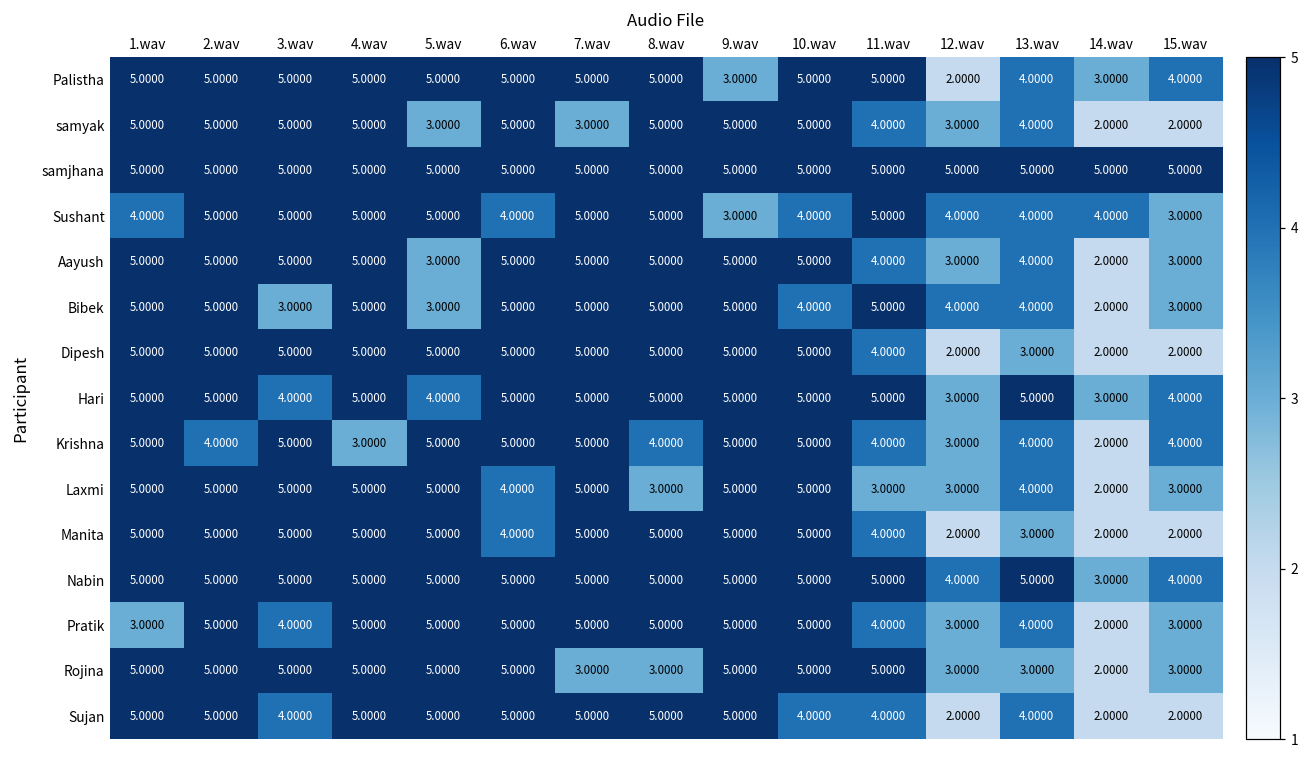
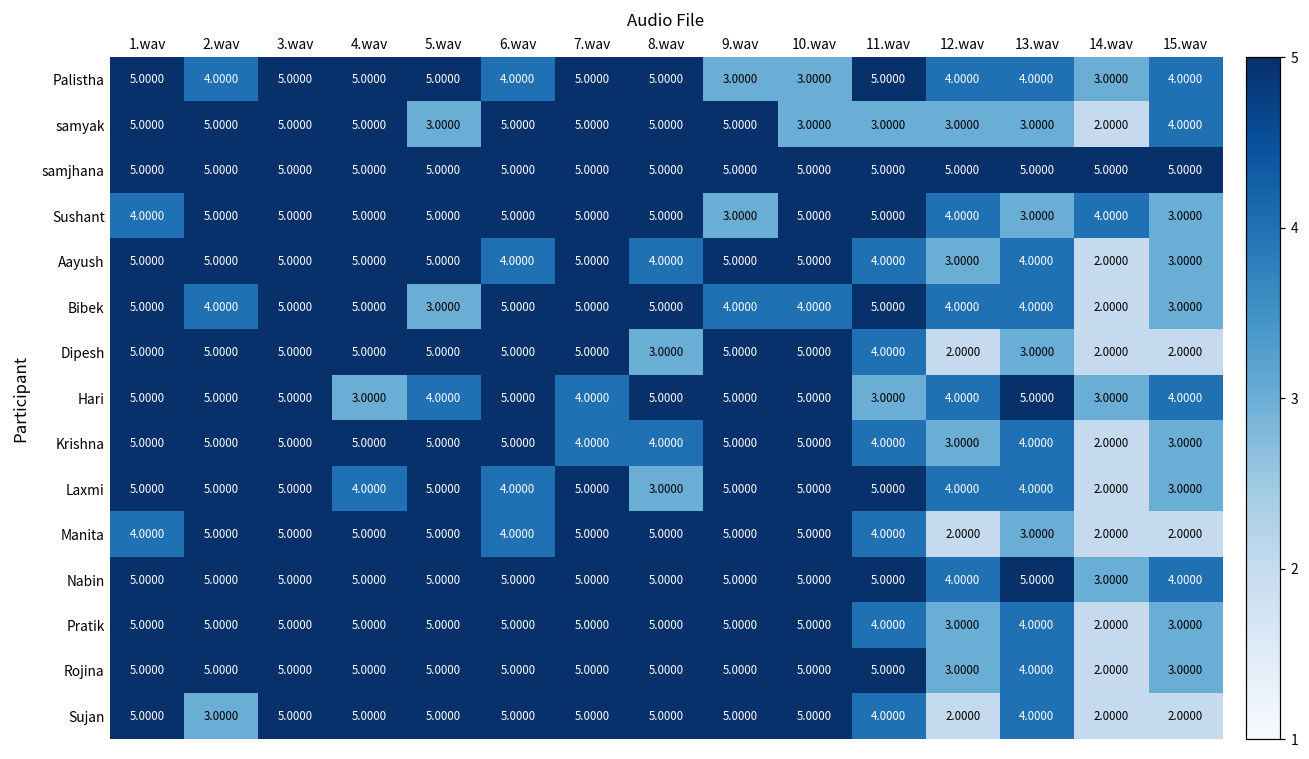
  {
    "Palistha": {
      "1.wav": 5.0000,
-     "2.wav": 5.0000,
+     "2.wav": 4.0000,
      "3.wav": 5.0000,
      "4.wav": 5.0000,
      "5.wav": 5.0000,
-     "6.wav": 5.0000,
+     "6.wav": 4.0000,
      "7.wav": 5.0000,
      "8.wav": 5.0000,
      "9.wav": 3.0000,
-     "10.wav": 5.0000,
+     "10.wav": 3.0000,
      "11.wav": 5.0000,
-     "12.wav": 2.0000,
+     "12.wav": 4.0000,
      "13.wav": 4.0000,
      "14.wav": 3.0000,
      "15.wav": 4.0000
    },
    "samyak": {
      "1.wav": 5.0000,
      "2.wav": 5.0000,
      "3.wav": 5.0000,
      "4.wav": 5.0000,
      "5.wav": 3.0000,
      "6.wav": 5.0000,
-     "7.wav": 3.0000,
+     "7.wav": 5.0000,
      "8.wav": 5.0000,
      "9.wav": 5.0000,
-     "10.wav": 5.0000,
-     "11.wav": 4.0000,
+     "10.wav": 3.0000,
+     "11.wav": 3.0000,
      "12.wav": 3.0000,
-     "13.wav": 4.0000,
+     "13.wav": 3.0000,
      "14.wav": 2.0000,
-     "15.wav": 2.0000
+     "15.wav": 4.0000
    },
    "Sushant": {
      "1.wav": 4.0000,
      "2.wav": 5.0000,
      "3.wav": 5.0000,
      "4.wav": 5.0000,
      "5.wav": 5.0000,
-     "6.wav": 4.0000,
+     "6.wav": 5.0000,
      "7.wav": 5.0000,
      "8.wav": 5.0000,
      "9.wav": 3.0000,
-     "10.wav": 4.0000,
+     "10.wav": 5.0000,
      "11.wav": 5.0000,
      "12.wav": 4.0000,
-     "13.wav": 4.0000,
+     "13.wav": 3.0000,
      "14.wav": 4.0000,
      "15.wav": 3.0000
    },
    "Aayush": {
      "1.wav": 5.0000,
      "2.wav": 5.0000,
      "3.wav": 5.0000,
      "4.wav": 5.0000,
-     "5.wav": 3.0000,
-     "6.wav": 5.0000,
+     "5.wav": 5.0000,
+     "6.wav": 4.0000,
      "7.wav": 5.0000,
-     "8.wav": 5.0000,
+     "8.wav": 4.0000,
      "9.wav": 5.0000,
      "10.wav": 5.0000,
      "11.wav": 4.0000,
      "12.wav": 3.0000,
      "13.wav": 4.0000,
      "14.wav": 2.0000,
      "15.wav": 3.0000
    },
    "Bibek": {
      "1.wav": 5.0000,
-     "2.wav": 5.0000,
-     "3.wav": 3.0000,
+     "2.wav": 4.0000,
+     "3.wav": 5.0000,
      "4.wav": 5.0000,
      "5.wav": 3.0000,
      "6.wav": 5.0000,
      "7.wav": 5.0000,
      "8.wav": 5.0000,
-     "9.wav": 5.0000,
+     "9.wav": 4.0000,
      "10.wav": 4.0000,
      "11.wav": 5.0000,
      "12.wav": 4.0000,
      "13.wav": 4.0000,
      "14.wav": 2.0000,
      "15.wav": 3.0000
    },
    "Dipesh": {
      "1.wav": 5.0000,
      "2.wav": 5.0000,
      "3.wav": 5.0000,
      "4.wav": 5.0000,
      "5.wav": 5.0000,
      "6.wav": 5.0000,
      "7.wav": 5.0000,
-     "8.wav": 5.0000,
+     "8.wav": 3.0000,
      "9.wav": 5.0000,
      "10.wav": 5.0000,
      "11.wav": 4.0000,
      "12.wav": 2.0000,
      "13.wav": 3.0000,
      "14.wav": 2.0000,
      "15.wav": 2.0000
    },
    "Hari": {
      "1.wav": 5.0000,
      "2.wav": 5.0000,
-     "3.wav": 4.0000,
-     "4.wav": 5.0000,
+     "3.wav": 5.0000,
+     "4.wav": 3.0000,
      "5.wav": 4.0000,
      "6.wav": 5.0000,
-     "7.wav": 5.0000,
+     "7.wav": 4.0000,
      "8.wav": 5.0000,
      "9.wav": 5.0000,
      "10.wav": 5.0000,
-     "11.wav": 5.0000,
-     "12.wav": 3.0000,
+     "11.wav": 3.0000,
+     "12.wav": 4.0000,
      "13.wav": 5.0000,
      "14.wav": 3.0000,
      "15.wav": 4.0000
    },
    "Krishna": {
      "1.wav": 5.0000,
-     "2.wav": 4.0000,
+     "2.wav": 5.0000,
      "3.wav": 5.0000,
-     "4.wav": 3.0000,
+     "4.wav": 5.0000,
      "5.wav": 5.0000,
      "6.wav": 5.0000,
-     "7.wav": 5.0000,
+     "7.wav": 4.0000,
      "8.wav": 4.0000,
      "9.wav": 5.0000,
      "10.wav": 5.0000,
      "11.wav": 4.0000,
      "12.wav": 3.0000,
      "13.wav": 4.0000,
      "14.wav": 2.0000,
-     "15.wav": 4.0000
+     "15.wav": 3.0000
    },
    "Laxmi": {
      "1.wav": 5.0000,
      "2.wav": 5.0000,
      "3.wav": 5.0000,
-     "4.wav": 5.0000,
+     "4.wav": 4.0000,
      "5.wav": 5.0000,
      "6.wav": 4.0000,
      "7.wav": 5.0000,
      "8.wav": 3.0000,
      "9.wav": 5.0000,
      "10.wav": 5.0000,
-     "11.wav": 3.0000,
-     "12.wav": 3.0000,
+     "11.wav": 5.0000,
+     "12.wav": 4.0000,
      "13.wav": 4.0000,
      "14.wav": 2.0000,
      "15.wav": 3.0000
    },
    "Manita": {
-     "1.wav": 5.0000,
+     "1.wav": 4.0000,
      "2.wav": 5.0000,
      "3.wav": 5.0000,
      "4.wav": 5.0000,
      "5.wav": 5.0000,
      "6.wav": 4.0000,
      "7.wav": 5.0000,
      "8.wav": 5.0000,
      "9.wav": 5.0000,
      "10.wav": 5.0000,
      "11.wav": 4.0000,
      "12.wav": 2.0000,
      "13.wav": 3.0000,
      "14.wav": 2.0000,
      "15.wav": 2.0000
    },
    "Pratik": {
-     "1.wav": 3.0000,
+     "1.wav": 5.0000,
      "2.wav": 5.0000,
-     "3.wav": 4.0000,
+     "3.wav": 5.0000,
      "4.wav": 5.0000,
      "5.wav": 5.0000,
      "6.wav": 5.0000,
      "7.wav": 5.0000,
      "8.wav": 5.0000,
      "9.wav": 5.0000,
      "10.wav": 5.0000,
      "11.wav": 4.0000,
      "12.wav": 3.0000,
      "13.wav": 4.0000,
      "14.wav": 2.0000,
      "15.wav": 3.0000
    },
    "Rojina": {
      "1.wav": 5.0000,
      "2.wav": 5.0000,
      "3.wav": 5.0000,
      "4.wav": 5.0000,
      "5.wav": 5.0000,
      "6.wav": 5.0000,
-     "7.wav": 3.0000,
-     "8.wav": 3.0000,
+     "7.wav": 5.0000,
+     "8.wav": 5.0000,
      "9.wav": 5.0000,
      "10.wav": 5.0000,
      "11.wav": 5.0000,
      "12.wav": 3.0000,
-     "13.wav": 3.0000,
+     "13.wav": 4.0000,
      "14.wav": 2.0000,
      "15.wav": 3.0000
    },
    "Sujan": {
      "1.wav": 5.0000,
-     "2.wav": 5.0000,
-     "3.wav": 4.0000,
+     "2.wav": 3.0000,
+     "3.wav": 5.0000,
      "4.wav": 5.0000,
      "5.wav": 5.0000,
      "6.wav": 5.0000,
      "7.wav": 5.0000,
      "8.wav": 5.0000,
      "9.wav": 5.0000,
-     "10.wav": 4.0000,
+     "10.wav": 5.0000,
      "11.wav": 4.0000,
      "12.wav": 2.0000,
      "13.wav": 4.0000,
      "14.wav": 2.0000,
      "15.wav": 2.0000
    }
  }
